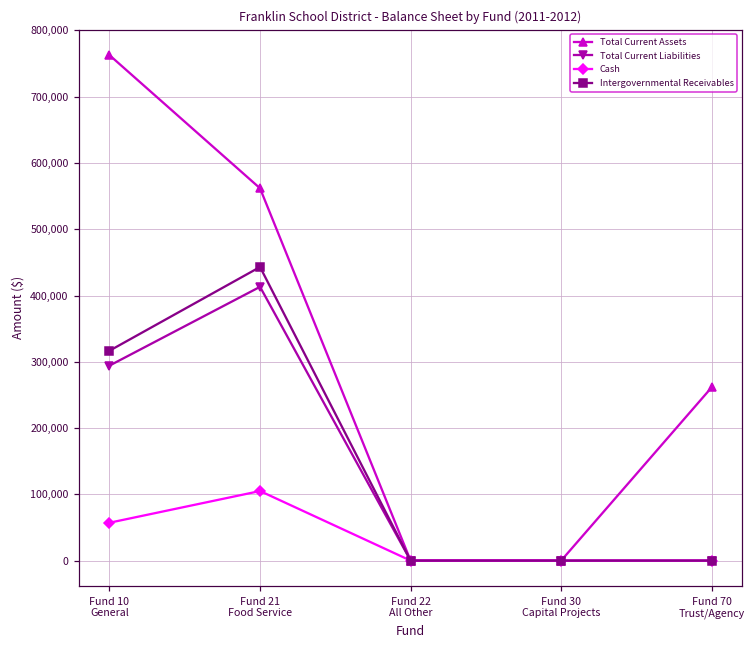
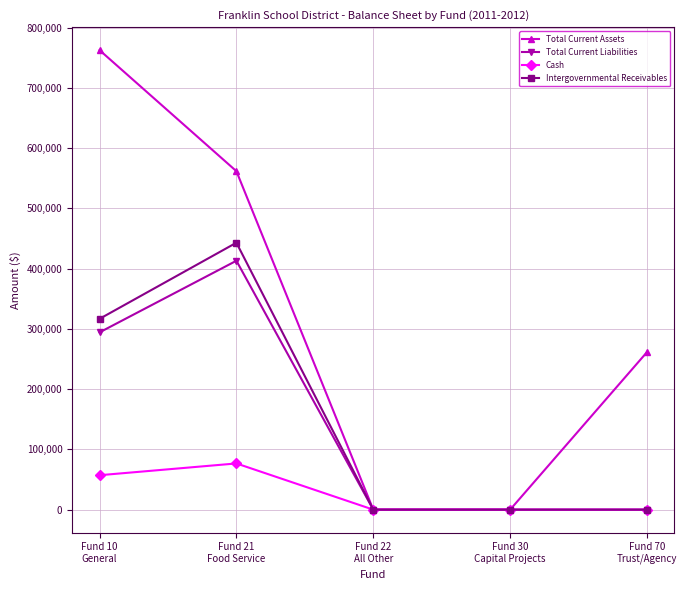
  {
    "Cash": {
      "Fund 10 General": "60,000",
-     "Fund 21 Food Service": "100,000"
+     "Fund 21 Food Service": "80,000"
    }
  }
